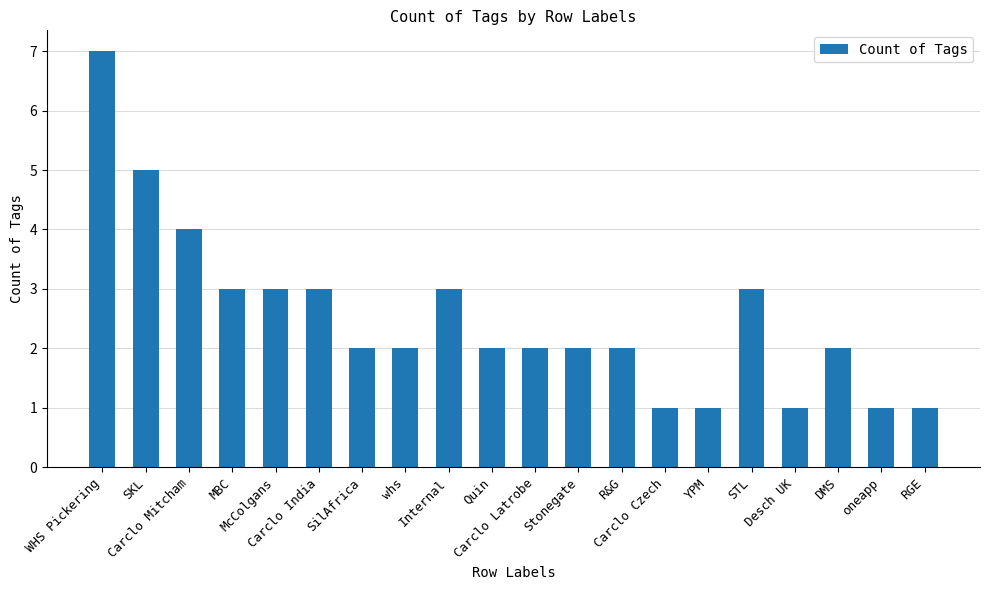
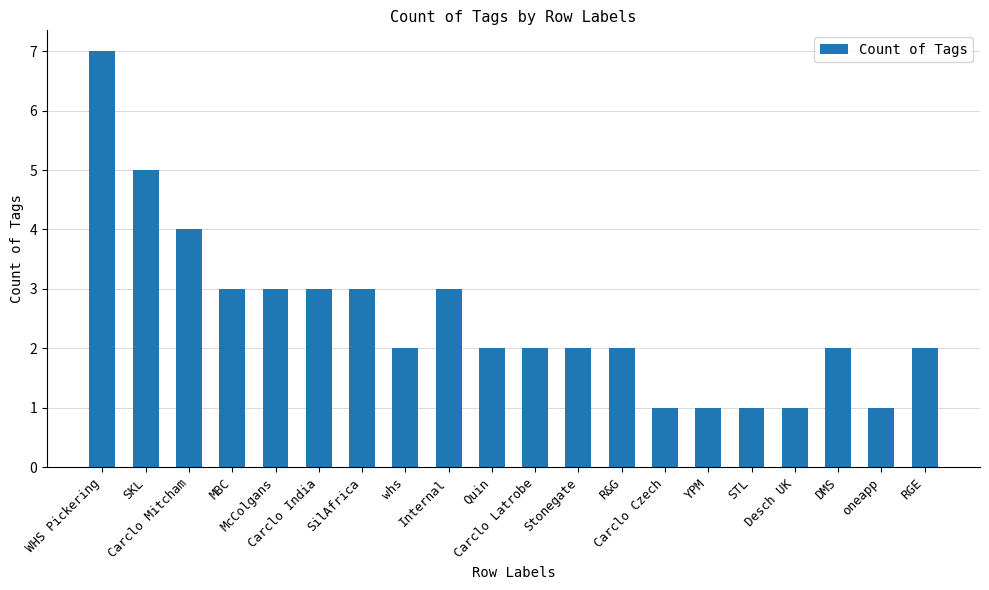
  {
    "WHS Pickering": 7,
    "SKL": 5,
    "Carclo Mitcham": 4,
    "MBC": 3,
    "McColgans": 3,
    "Carclo India": 3,
-   "SilAfrica": 2,
+   "SilAfrica": 3,
    "whs": 2,
    "Internal": 3,
    "Quin": 2,
    "Carclo Latrobe": 2,
    "Stonegate": 2,
    "R&G": 2,
    "Carclo Czech": 1,
    "YPM": 1,
-   "STL": 3,
+   "STL": 1,
    "Desch UK": 1,
    "DMS": 2,
    "oneapp": 1,
-   "RGE": 1
+   "RGE": 2
  }
